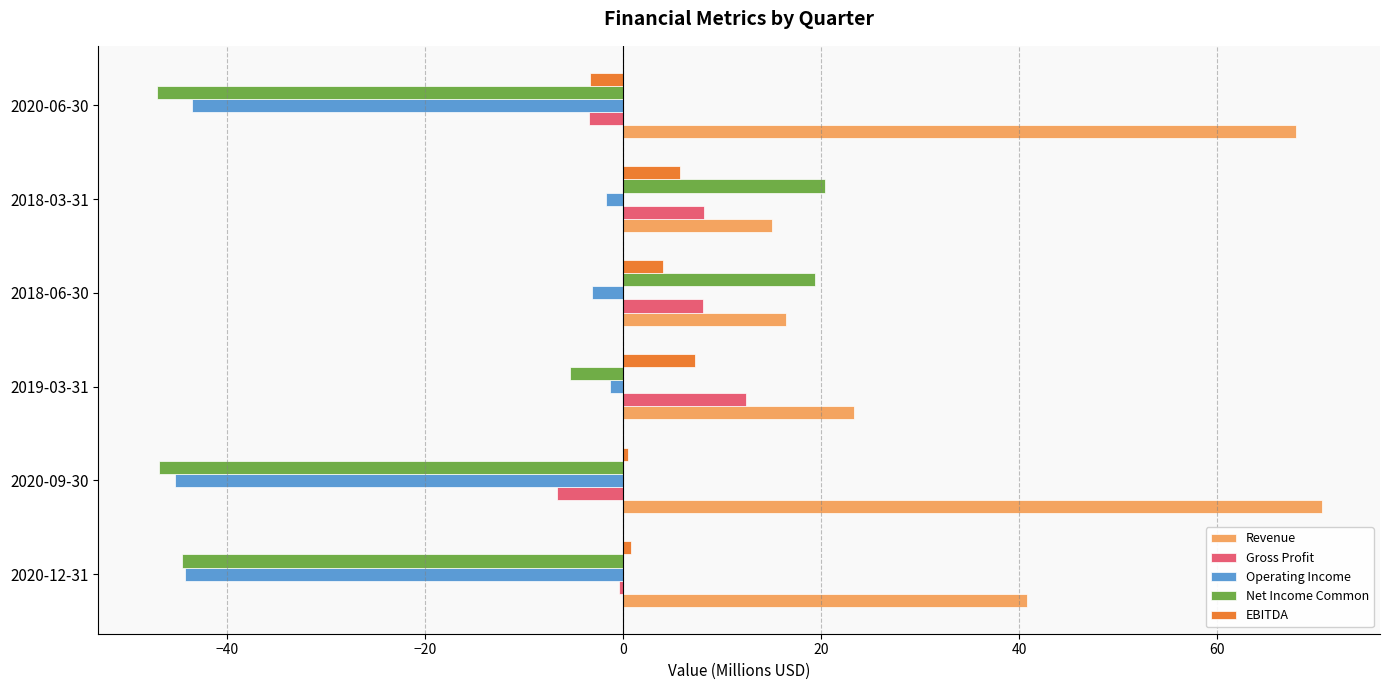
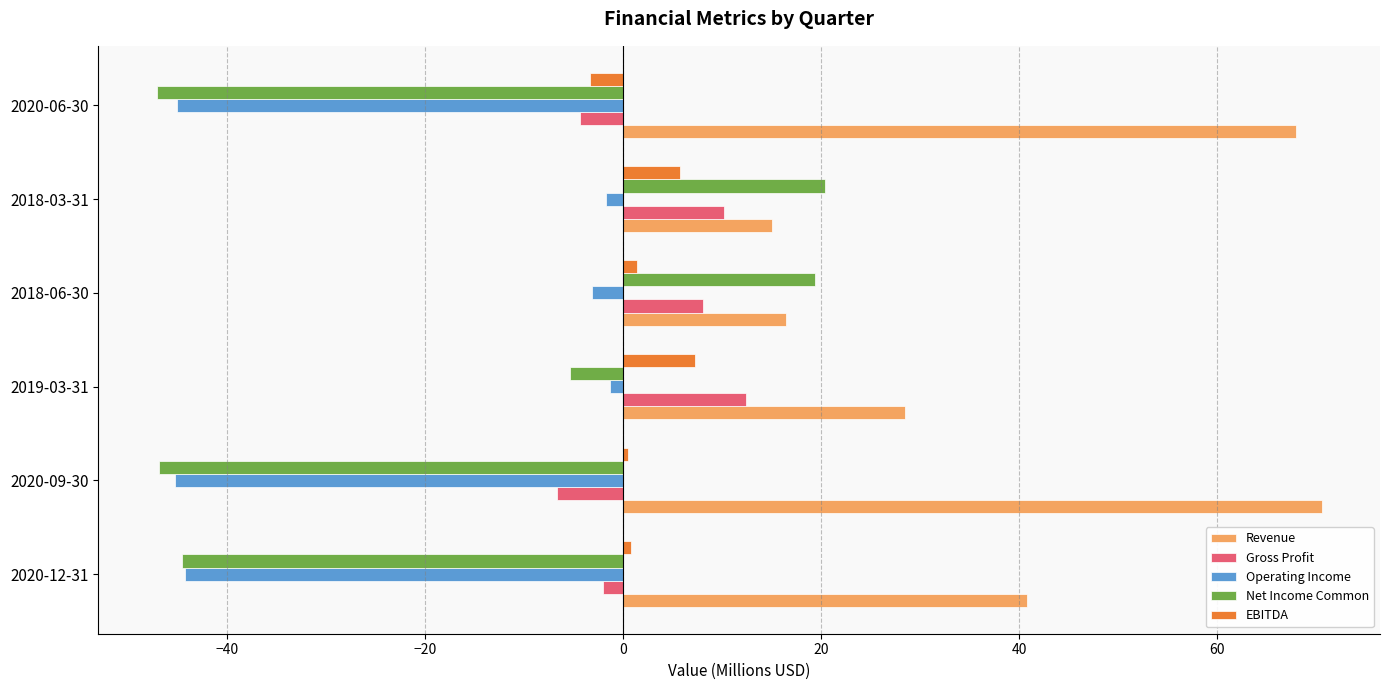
  {
    "Revenue": {
      "2020-06-30": 68,
      "2018-03-31": 15,
      "2018-06-30": 16,
-     "2019-03-31": 23,
+     "2019-03-31": 28,
      "2020-09-30": 71,
      "2020-12-31": 41
    },
    "Gross Profit": {
-     "2020-06-30": -3,
-     "2018-03-31": 8,
+     "2020-06-30": -4,
+     "2018-03-31": 10,
      "2018-06-30": 8,
      "2019-03-31": 12,
      "2020-09-30": -7,
-     "2020-12-31": 0
+     "2020-12-31": -2
    },
    "Operating Income": {
-     "2020-06-30": -44,
+     "2020-06-30": -45,
      "2018-03-31": -2,
      "2018-06-30": -3,
      "2019-03-31": -1,
      "2020-09-30": -45,
      "2020-12-31": -44
    },
    "Net Income Common": {
      "2020-06-30": -47,
      "2018-03-31": 20,
      "2018-06-30": 19,
      "2019-03-31": -5,
      "2020-09-30": -47,
      "2020-12-31": -45
    },
    "EBITDA": {
      "2020-06-30": -3,
      "2018-03-31": 6,
-     "2018-06-30": 4,
+     "2018-06-30": 1,
      "2019-03-31": 7,
      "2020-09-30": 0,
      "2020-12-31": 1
    }
  }
